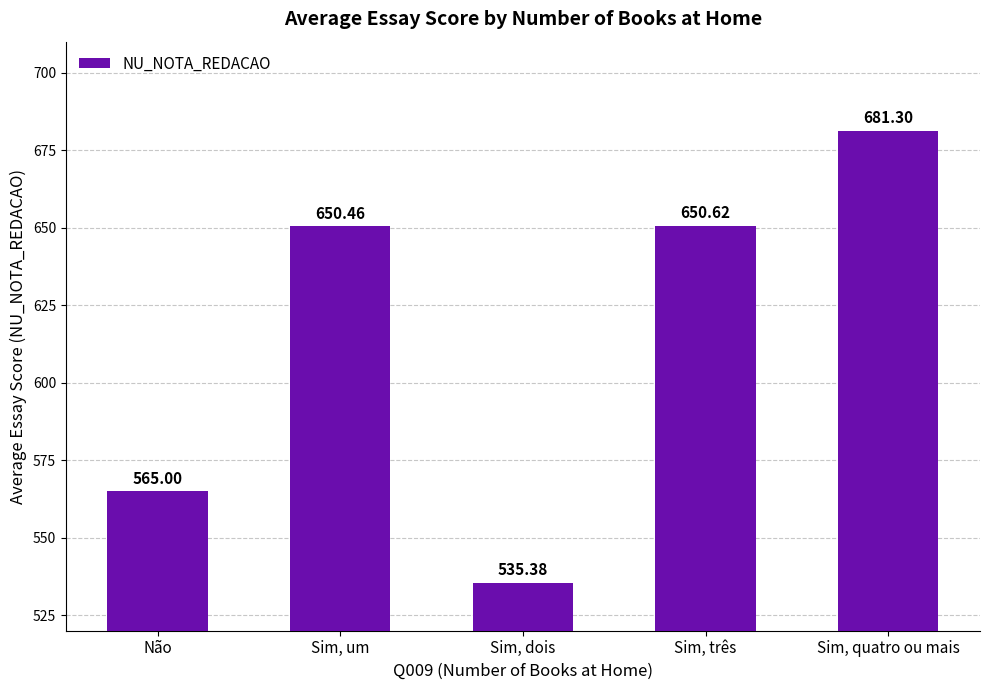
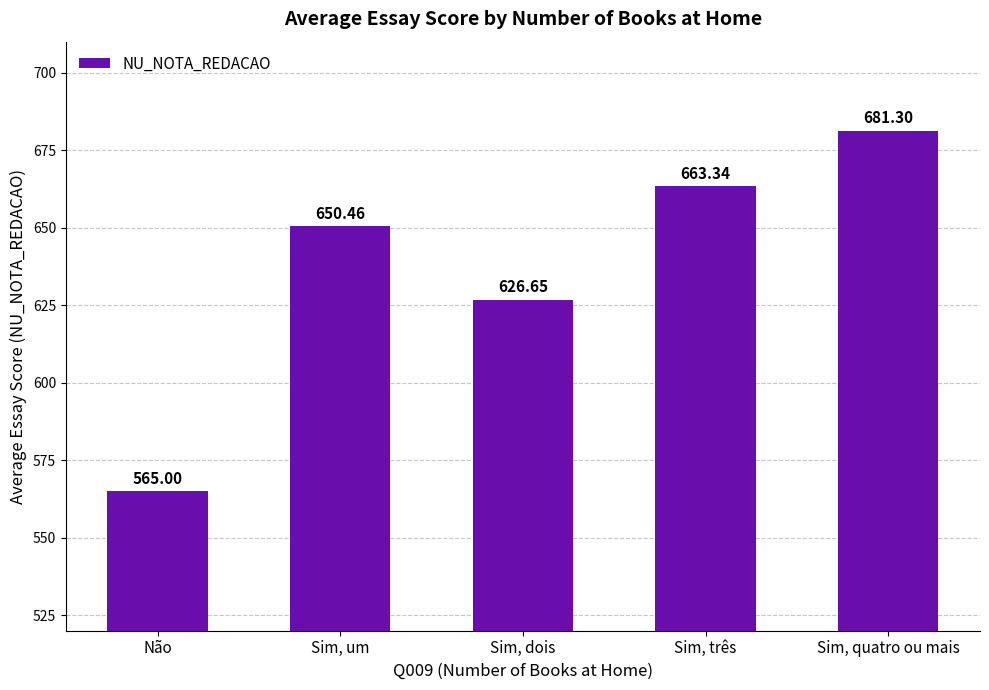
  {
    "Não": 565.00,
    "Sim, um": 650.46,
-   "Sim, dois": 535.38,
-   "Sim, três": 650.62,
+   "Sim, dois": 626.65,
+   "Sim, três": 663.34,
    "Sim, quatro ou mais": 681.30
  }
